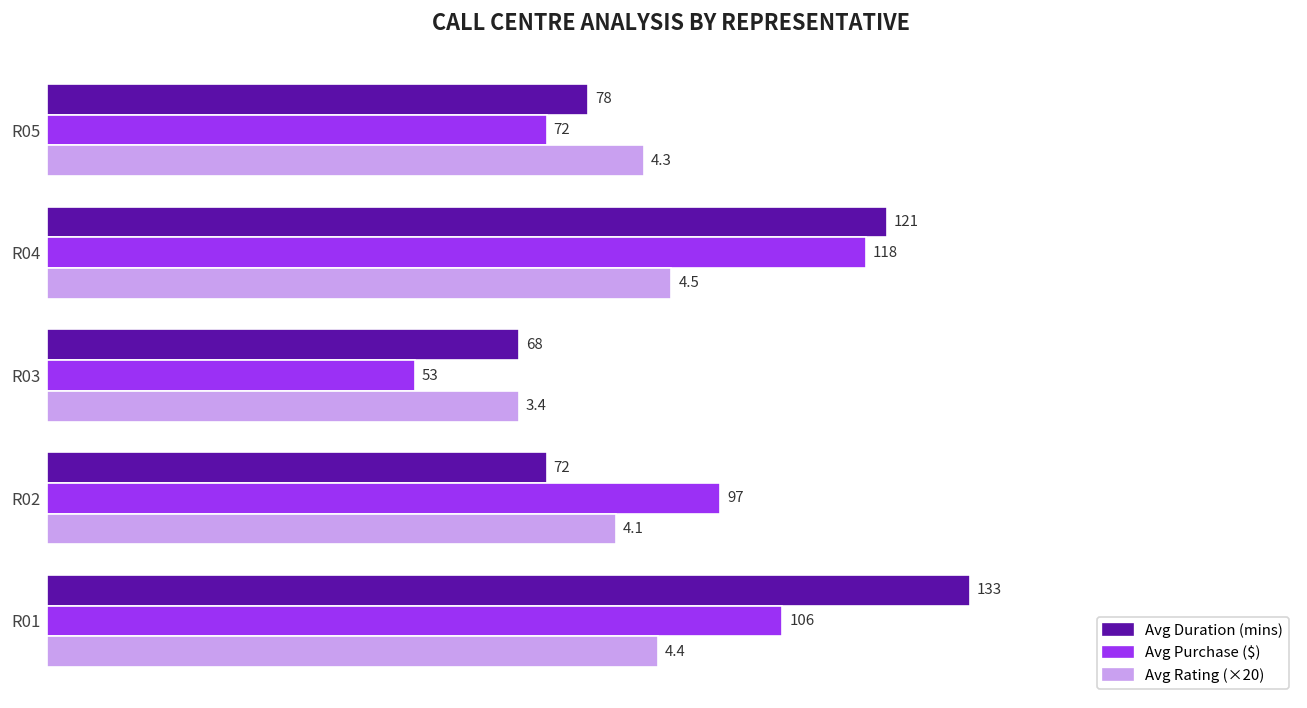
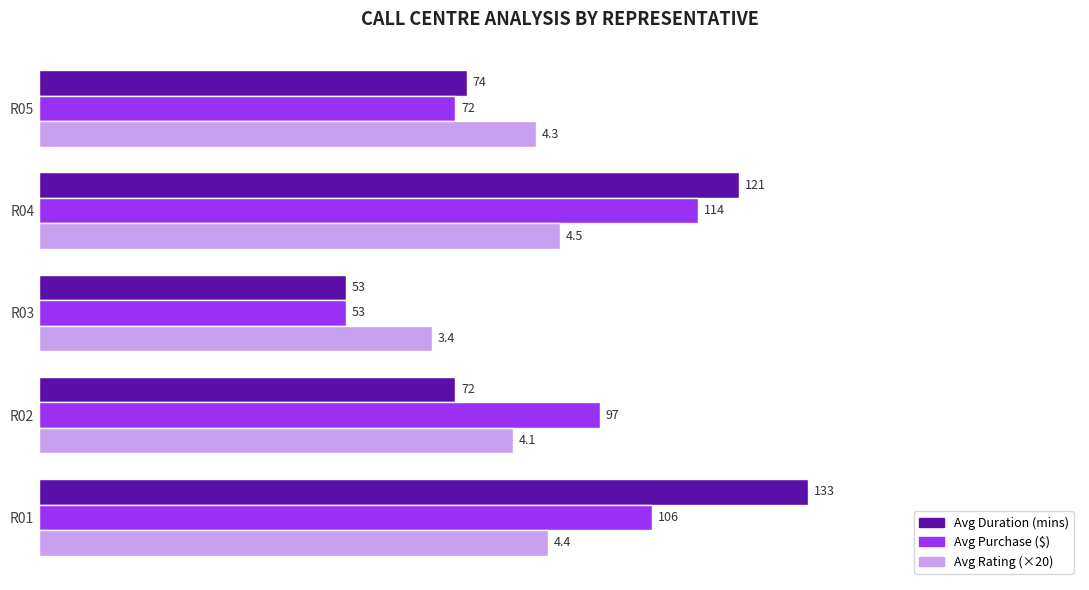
  {
    "Avg Duration (mins)": {
-     "R05": 78,
+     "R05": 74,
      "R04": 121,
-     "R03": 68,
+     "R03": 53,
      "R02": 72,
      "R01": 133
    },
    "Avg Purchase ($)": {
      "R05": 72,
-     "R04": 118,
+     "R04": 114,
      "R03": 53,
      "R02": 97,
      "R01": 106
    }
  }
